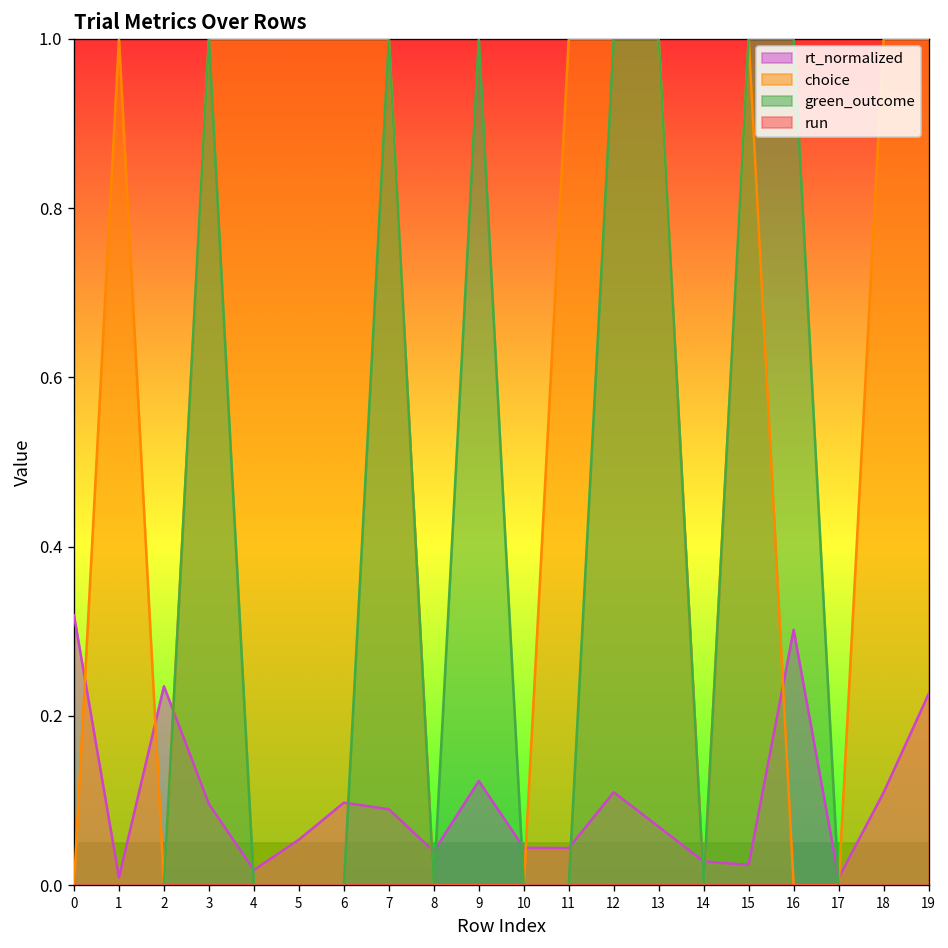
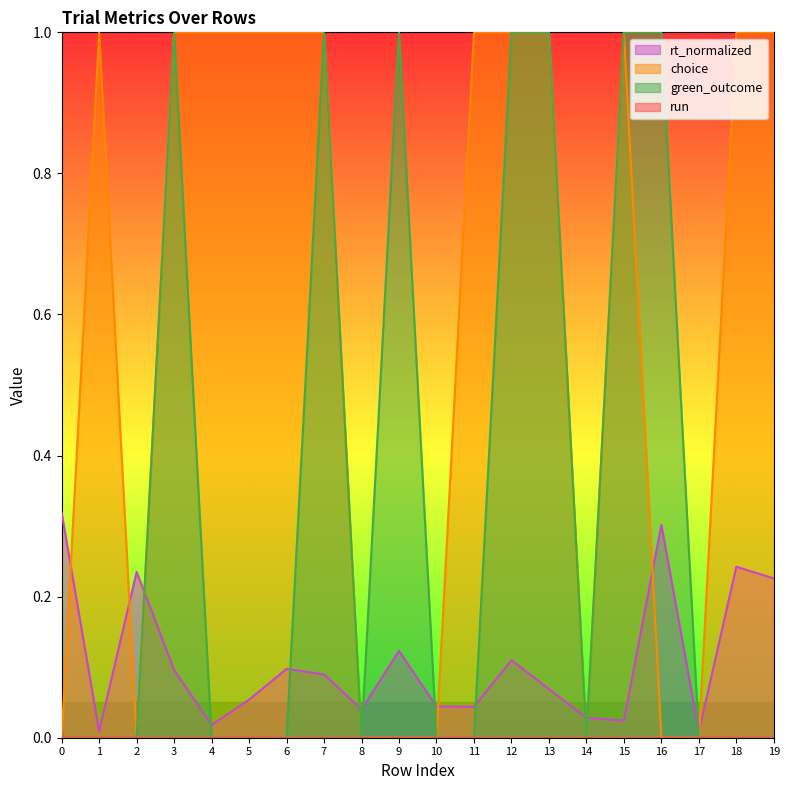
  {
    "rt_normalized": {
      "0": 0.32,
      "2": 0.24,
      "3": 0.10,
      "5": 0.05,
      "6": 0.10,
      "7": 0.09,
      "9": 0.12,
      "12": 0.11,
      "13": 0.07,
      "16": 0.30,
-     "18": 0.11,
+     "18": 0.24,
      "19": 0.23
    },
    "choice": {
      "1": 1.00,
      "4": 1.00,
      "5": 1.00,
      "6": 1.00,
      "11": 1.00,
      "18": 1.00,
      "19": 1.00
    },
    "green_outcome": {
      "9": 1.00,
      "16": 1.00
    }
  }
